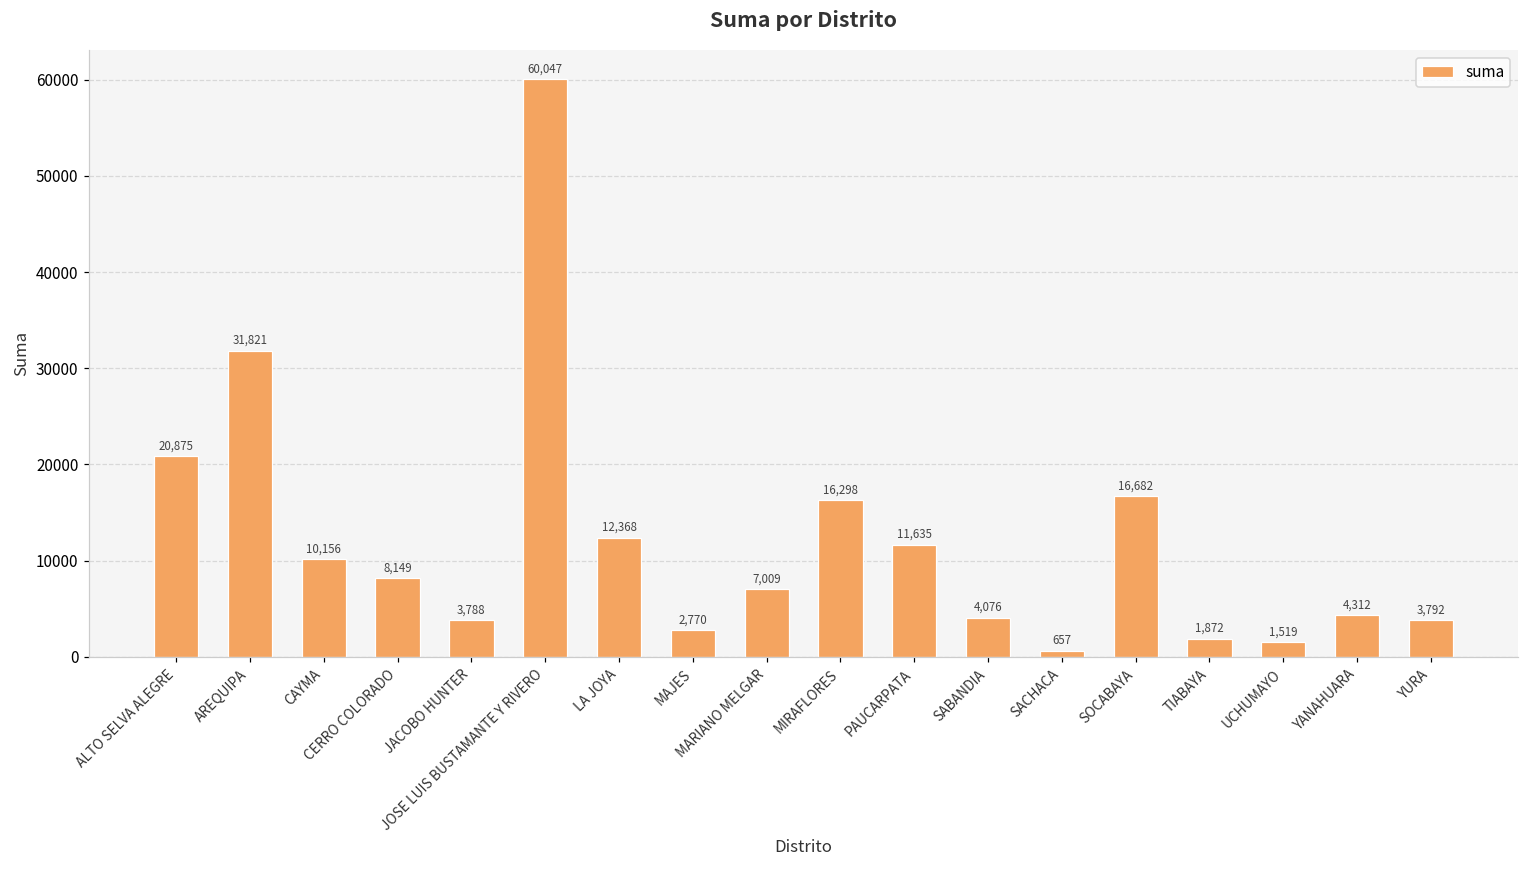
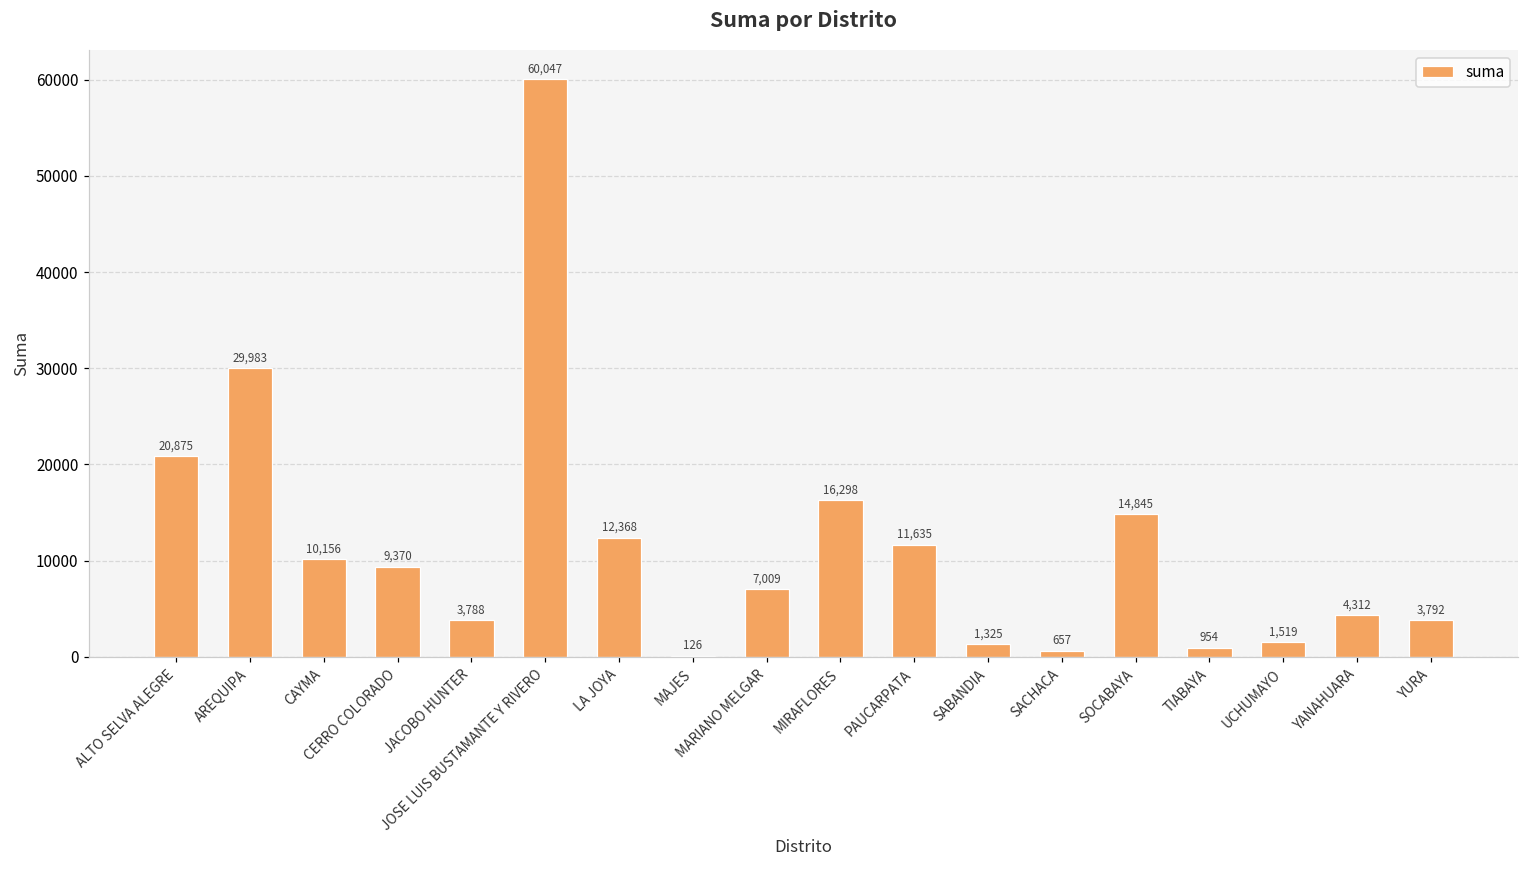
  {
    "ALTO SELVA ALEGRE": "20,875",
-   "AREQUIPA": "31,821",
+   "AREQUIPA": "29,983",
    "CAYMA": "10,156",
-   "CERRO COLORADO": "8,149",
+   "CERRO COLORADO": "9,370",
    "JACOBO HUNTER": "3,788",
    "JOSE LUIS BUSTAMANTE Y RIVERO": "60,047",
    "LA JOYA": "12,368",
-   "MAJES": "2,770",
+   "MAJES": "126",
    "MARIANO MELGAR": "7,009",
    "MIRAFLORES": "16,298",
    "PAUCARPATA": "11,635",
-   "SABANDIA": "4,076",
+   "SABANDIA": "1,325",
    "SACHACA": "657",
-   "SOCABAYA": "16,682",
-   "TIABAYA": "1,872",
+   "SOCABAYA": "14,845",
+   "TIABAYA": "954",
    "UCHUMAYO": "1,519",
    "YANAHUARA": "4,312",
    "YURA": "3,792"
  }
